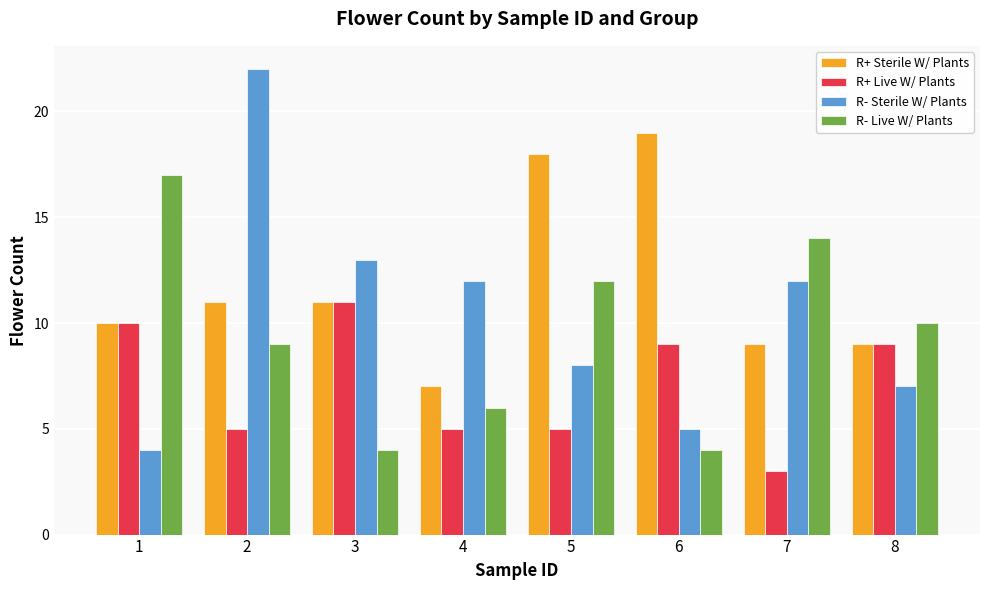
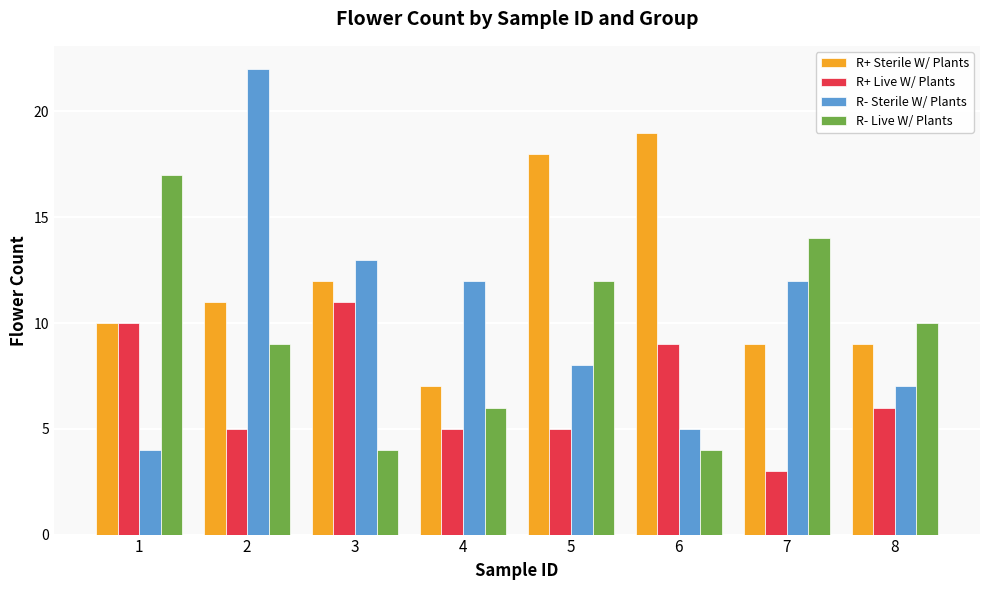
  {
    "R+ Sterile W/ Plants": {
      "1": 10,
      "2": 11,
-     "3": 11,
+     "3": 12,
      "4": 7,
      "5": 18,
      "6": 19,
      "7": 9,
      "8": 9
    },
    "R+ Live W/ Plants": {
      "1": 10,
      "2": 5,
      "3": 11,
      "4": 5,
      "5": 5,
      "6": 9,
      "7": 3,
-     "8": 9
+     "8": 6
    },
    "R- Sterile W/ Plants": {
      "1": 4,
      "2": 22,
      "3": 13,
      "4": 12,
      "5": 8,
      "6": 5,
      "7": 12,
      "8": 7
    },
    "R- Live W/ Plants": {
      "1": 17,
      "2": 9,
      "3": 4,
      "4": 6,
      "5": 12,
      "6": 4,
      "7": 14,
      "8": 10
    }
  }
